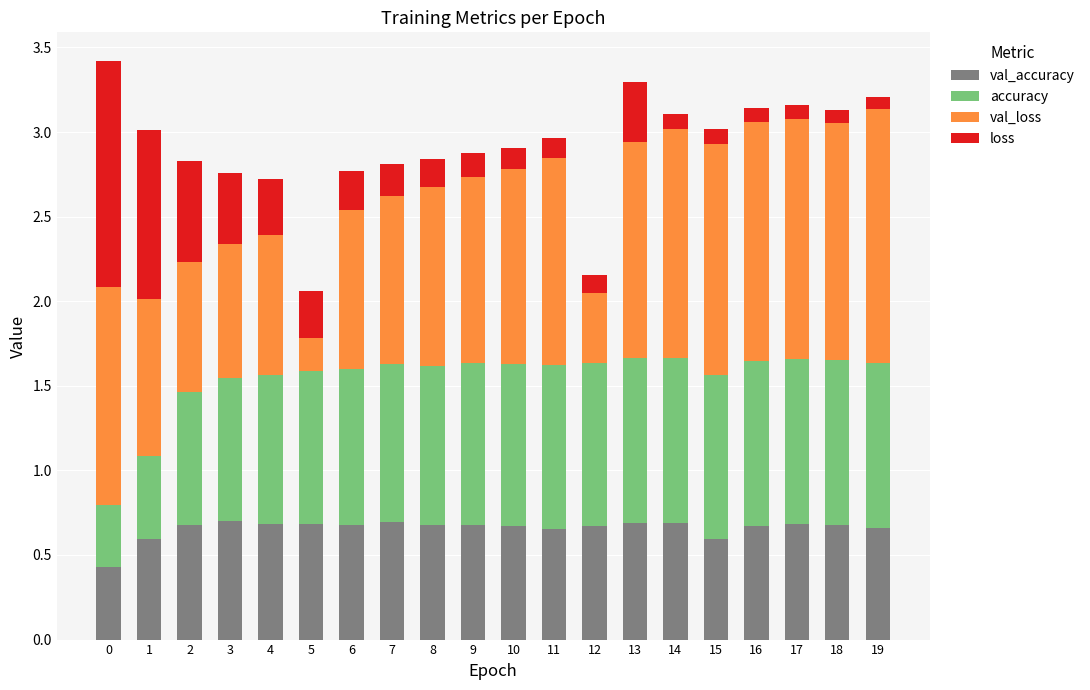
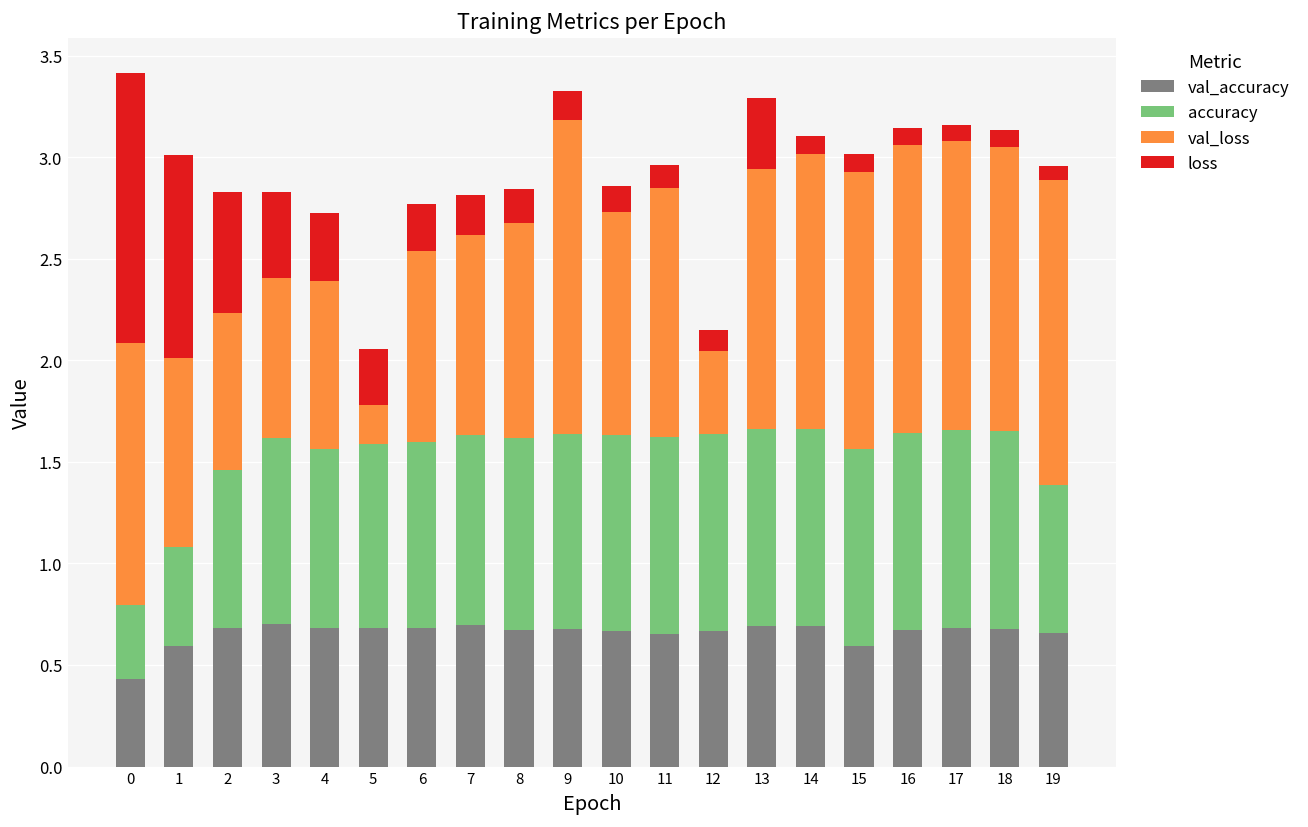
  {
    "val_accuracy": {
      "0": 0.43,
      "1": 0.59,
      "2": 0.68,
      "3": 0.70,
      "4": 0.68,
      "5": 0.68,
      "6": 0.68,
      "7": 0.69,
      "8": 0.67,
      "9": 0.68,
      "10": 0.67,
      "11": 0.65,
      "12": 0.67,
      "13": 0.69,
      "14": 0.69,
      "15": 0.59,
      "16": 0.67,
      "17": 0.68,
      "18": 0.68,
      "19": 0.66
    },
    "accuracy": {
      "0": 0.37,
      "1": 0.49,
      "2": 0.78,
-     "3": 0.85,
+     "3": 0.92,
      "4": 0.88,
      "5": 0.90,
      "6": 0.92,
      "7": 0.94,
      "8": 0.95,
      "9": 0.96,
      "10": 0.96,
      "11": 0.97,
      "12": 0.97,
      "13": 0.97,
      "14": 0.97,
      "15": 0.97,
      "16": 0.97,
      "17": 0.97,
      "18": 0.98,
-     "19": 0.98
+     "19": 0.73
    },
    "val_loss": {
      "0": 1.29,
      "1": 0.93,
      "2": 0.77,
      "3": 0.79,
      "4": 0.82,
      "5": 0.19,
      "6": 0.94,
      "7": 0.99,
      "8": 1.06,
-     "9": 1.10,
-     "10": 1.15,
+     "9": 1.55,
+     "10": 1.10,
      "11": 1.23,
      "12": 0.41,
      "13": 1.28,
      "14": 1.35,
      "15": 1.36,
      "16": 1.42,
      "17": 1.42,
      "18": 1.40,
      "19": 1.50
    },
    "loss": {
      "0": 1.33,
      "1": 1.00,
      "2": 0.60,
      "3": 0.42,
      "4": 0.34,
      "5": 0.28,
      "6": 0.23,
      "7": 0.19,
      "8": 0.17,
      "9": 0.14,
      "10": 0.13,
      "11": 0.11,
      "12": 0.10,
      "13": 0.35,
      "14": 0.09,
      "15": 0.09,
      "16": 0.08,
      "17": 0.08,
      "18": 0.08,
      "19": 0.07
    }
  }
